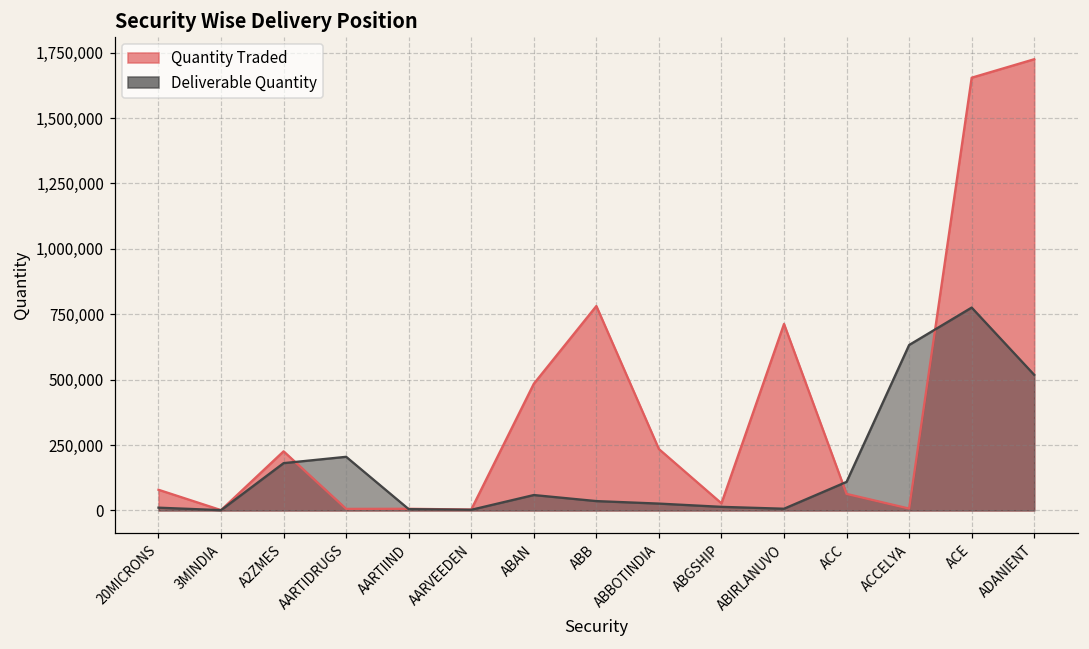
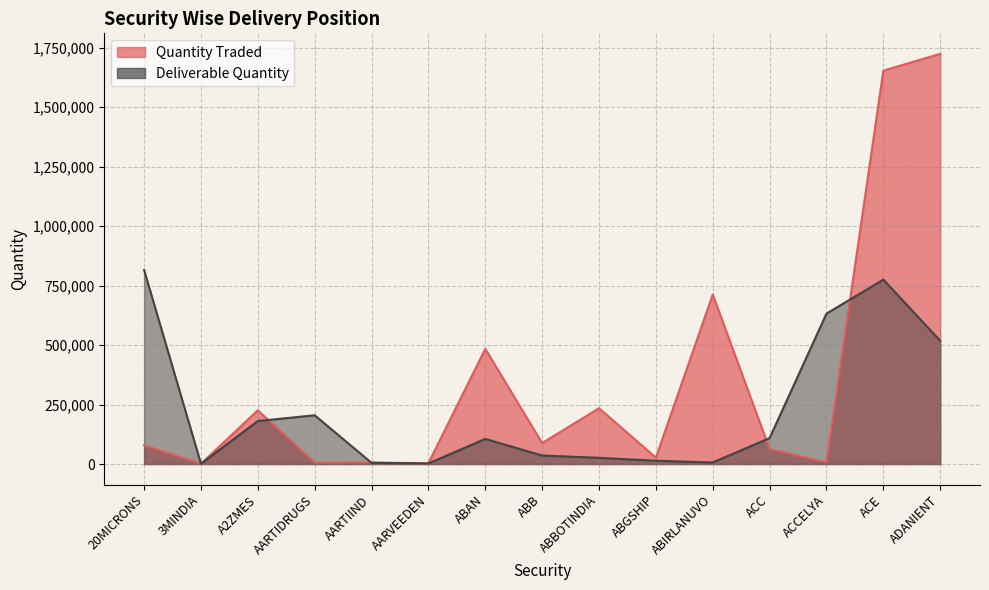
  {
    "Quantity Traded": {
      "20MICRONS": "80,000",
      "A2ZMES": "230,000",
      "AARTIDRUGS": "10,000",
      "ABAN": "480,000",
-     "ABB": "780,000",
+     "ABB": "90,000",
      "ABBOTINDIA": "230,000",
      "ABGSHIP": "30,000",
      "ABIRLANUVO": "710,000",
      "ACC": "60,000",
      "ACCELYA": "10,000",
      "ACE": "1,650,000",
      "ADANIENT": "1,720,000"
    },
    "Deliverable Quantity": {
-     "20MICRONS": "10,000",
+     "20MICRONS": "820,000",
      "A2ZMES": "180,000",
      "AARTIDRUGS": "200,000",
-     "ABAN": "60,000",
+     "ABAN": "110,000",
      "ABB": "40,000",
      "ABBOTINDIA": "30,000",
      "ABGSHIP": "10,000",
      "ABIRLANUVO": "10,000",
      "ACC": "110,000",
      "ACCELYA": "630,000",
      "ACE": "780,000",
      "ADANIENT": "520,000"
    }
  }
